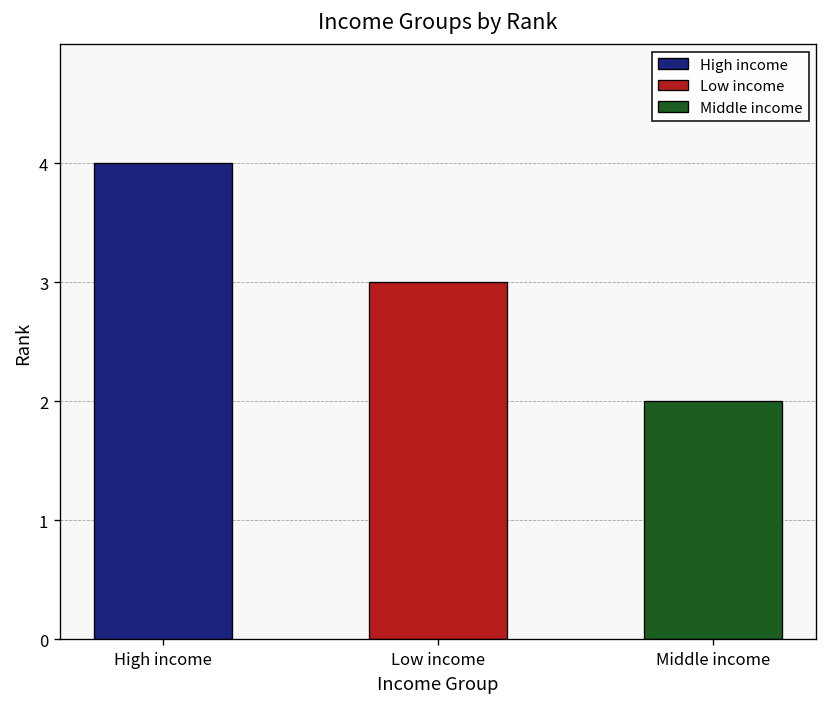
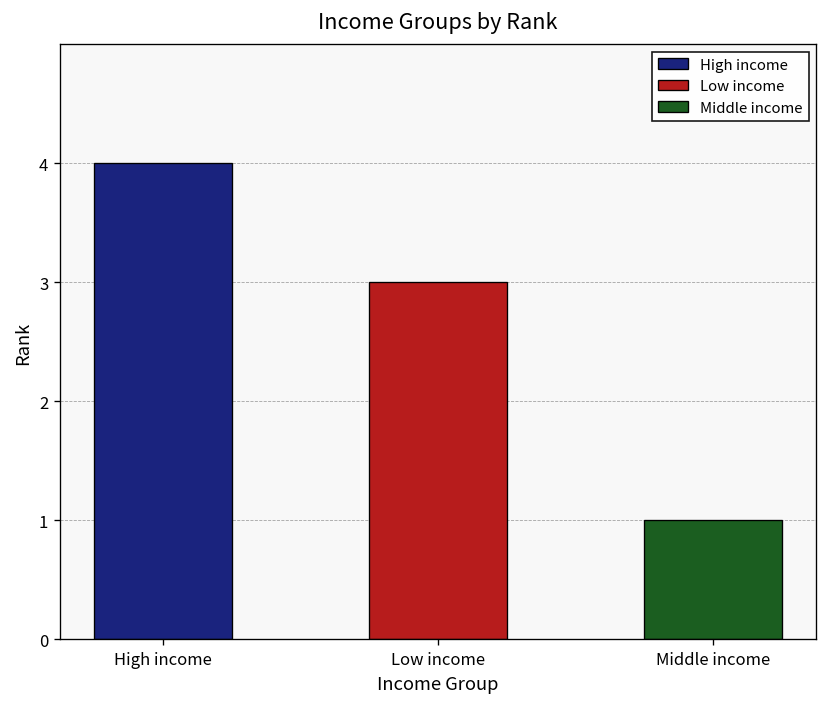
  {
    "High income": 4,
    "Low income": 3,
-   "Middle income": 2
+   "Middle income": 1
  }
